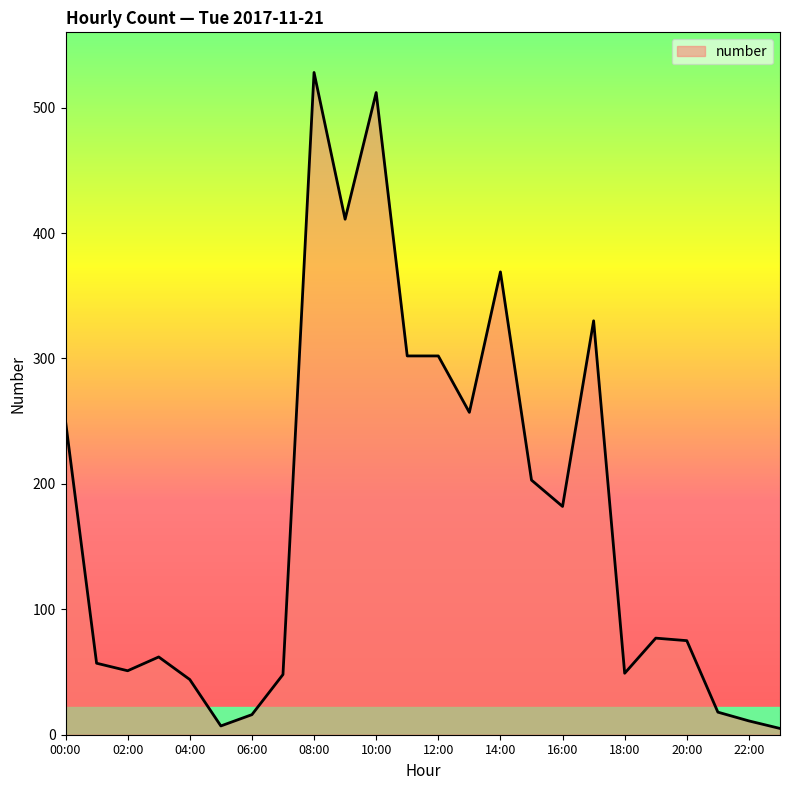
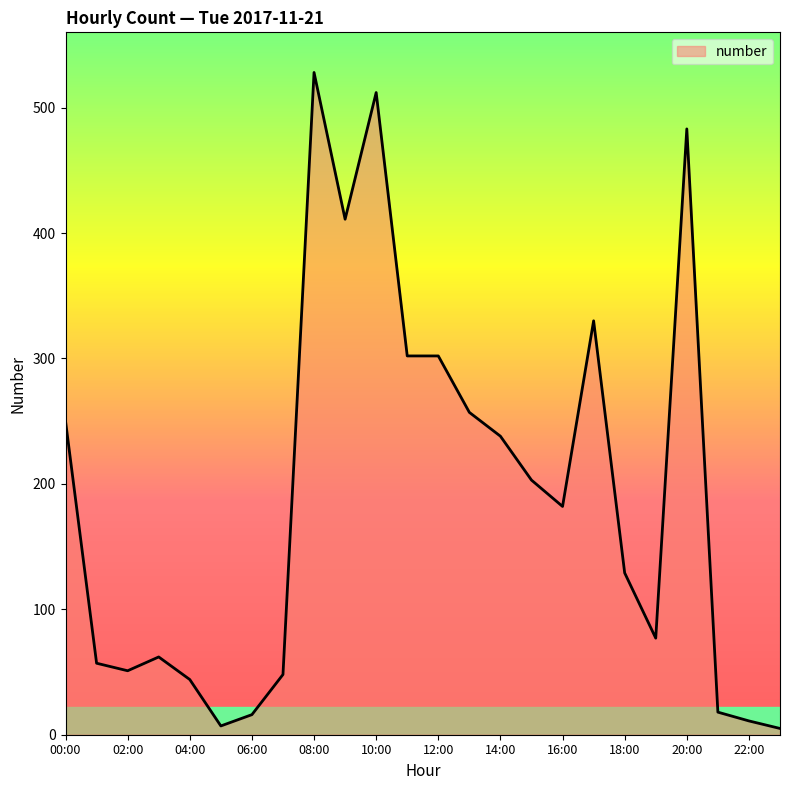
  {
    "00:00": 250,
    "02:00": 51,
    "04:00": 44,
    "08:00": 528,
    "10:00": 512,
    "12:00": 302,
-   "14:00": 369,
+   "14:00": 238,
    "16:00": 182,
-   "18:00": 49,
-   "20:00": 75
+   "18:00": 129,
+   "20:00": 483
  }
